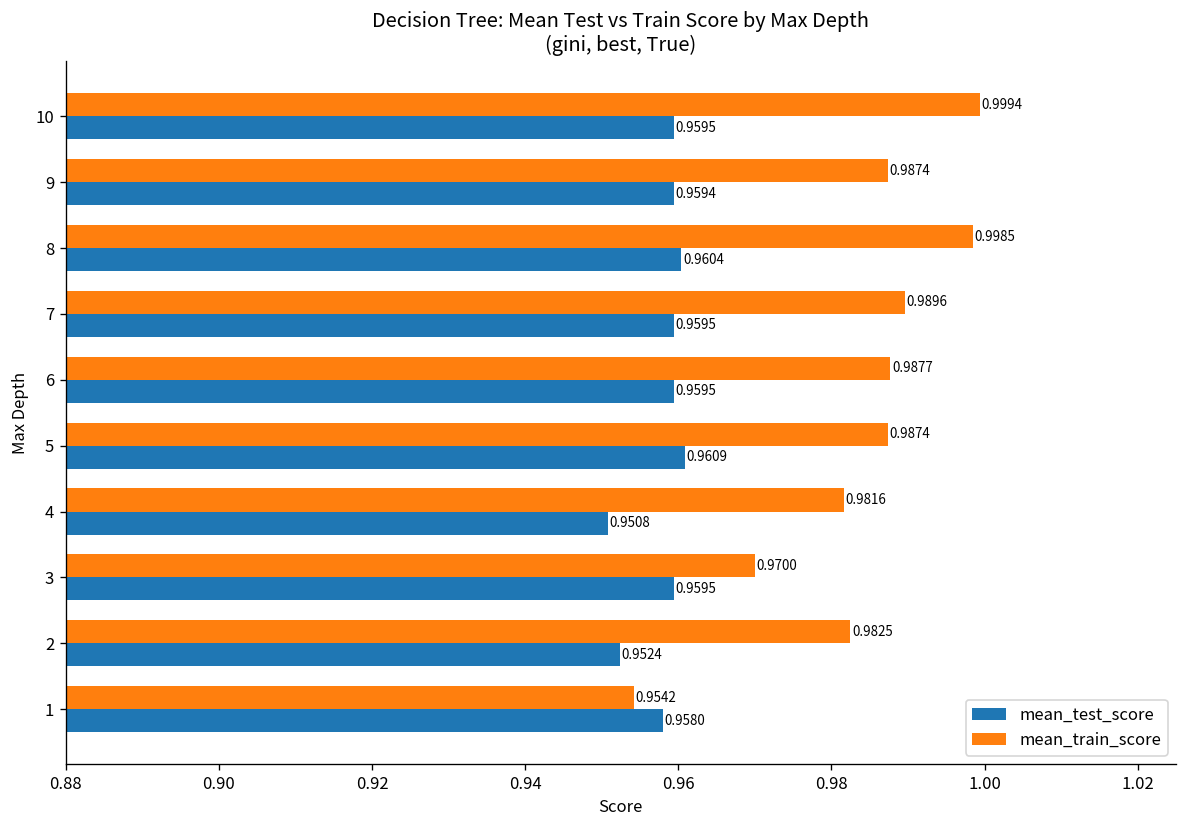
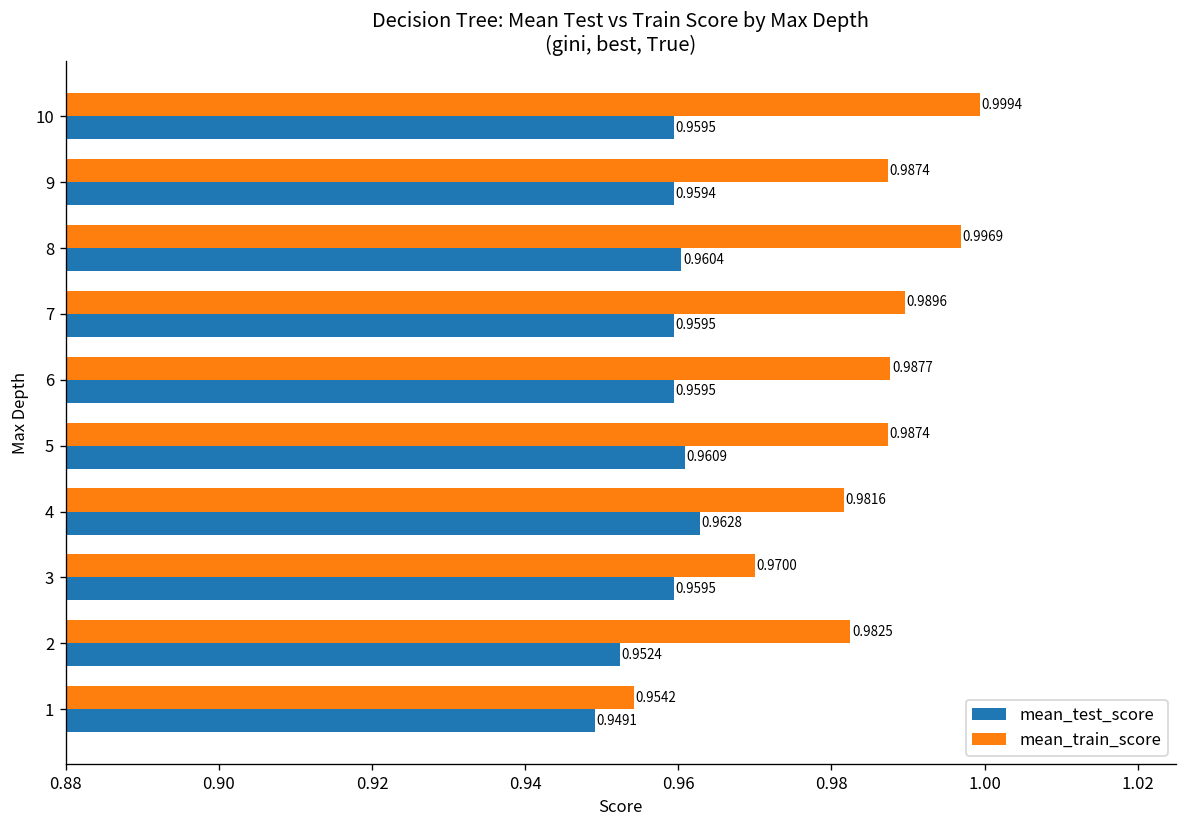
  {
    "mean_test_score": {
      "10": 0.9595,
      "9": 0.9594,
      "8": 0.9604,
      "7": 0.9595,
      "6": 0.9595,
      "5": 0.9609,
-     "4": 0.9508,
+     "4": 0.9628,
      "3": 0.9595,
      "2": 0.9524,
-     "1": 0.9580
+     "1": 0.9491
    },
    "mean_train_score": {
      "10": 0.9994,
      "9": 0.9874,
-     "8": 0.9985,
+     "8": 0.9969,
      "7": 0.9896,
      "6": 0.9877,
      "5": 0.9874,
      "4": 0.9816,
      "3": 0.9700,
      "2": 0.9825,
      "1": 0.9542
    }
  }
